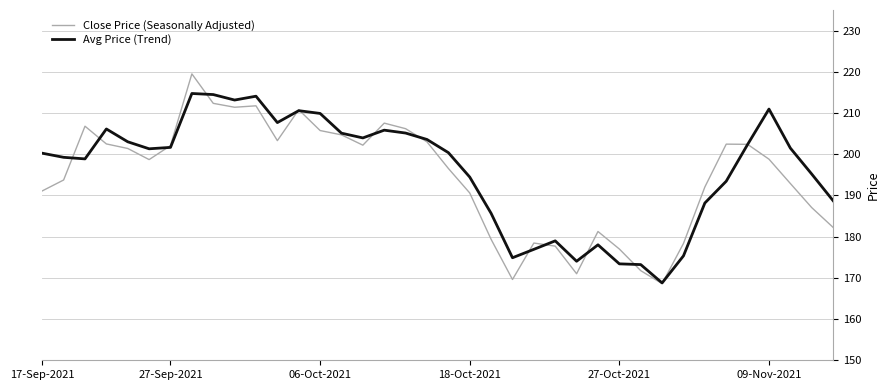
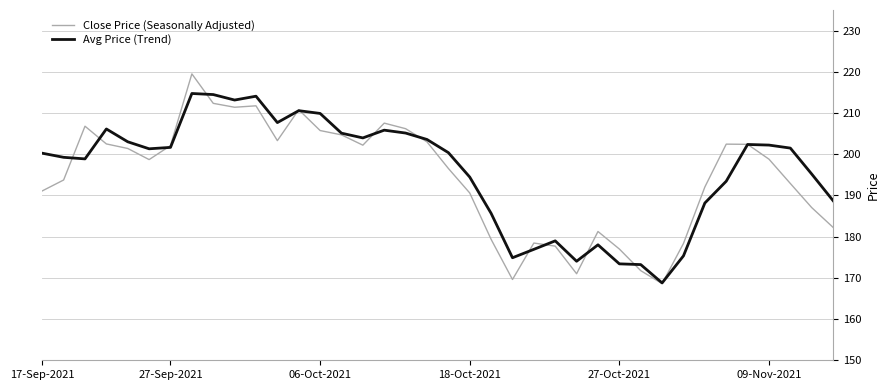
  {
    "Close Price (Seasonally Adjusted)": {
      "17-Sep-2021": 191,
      "06-Oct-2021": 206,
      "18-Oct-2021": 191,
      "27-Oct-2021": 177,
      "09-Nov-2021": 199
    },
    "Avg Price (Trend)": {
      "17-Sep-2021": 200,
      "06-Oct-2021": 210,
      "18-Oct-2021": 194,
      "27-Oct-2021": 173,
-     "09-Nov-2021": 211
+     "09-Nov-2021": 202
    }
  }
